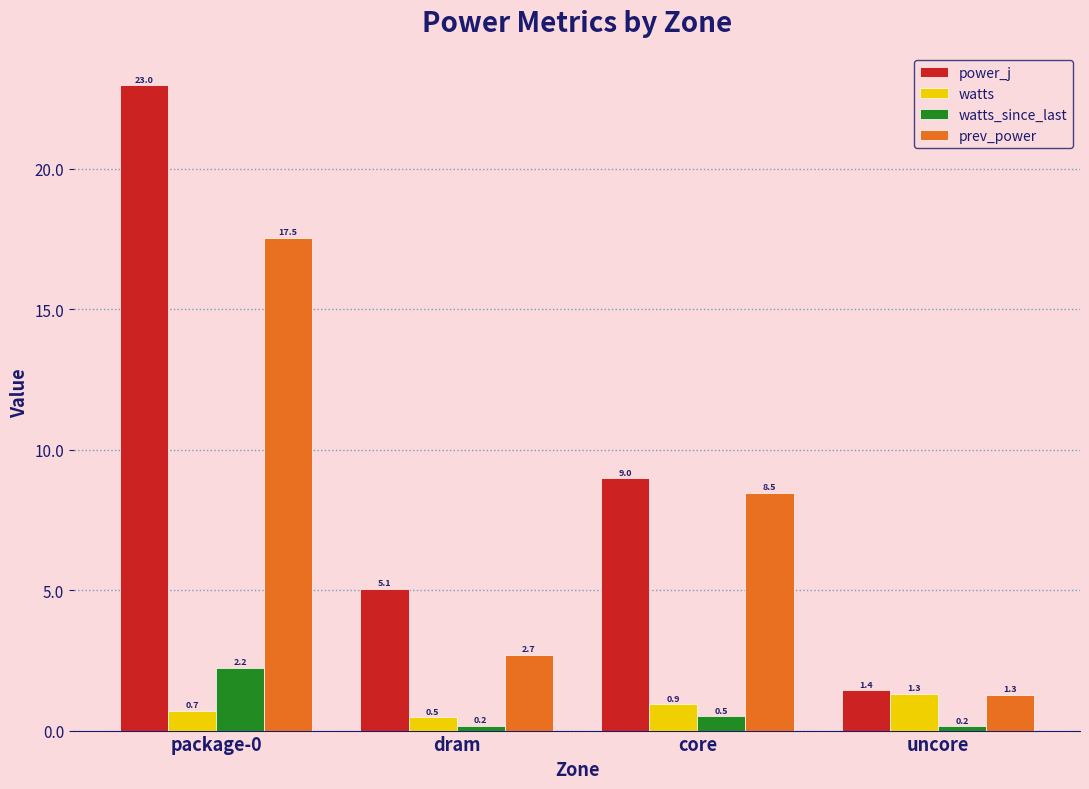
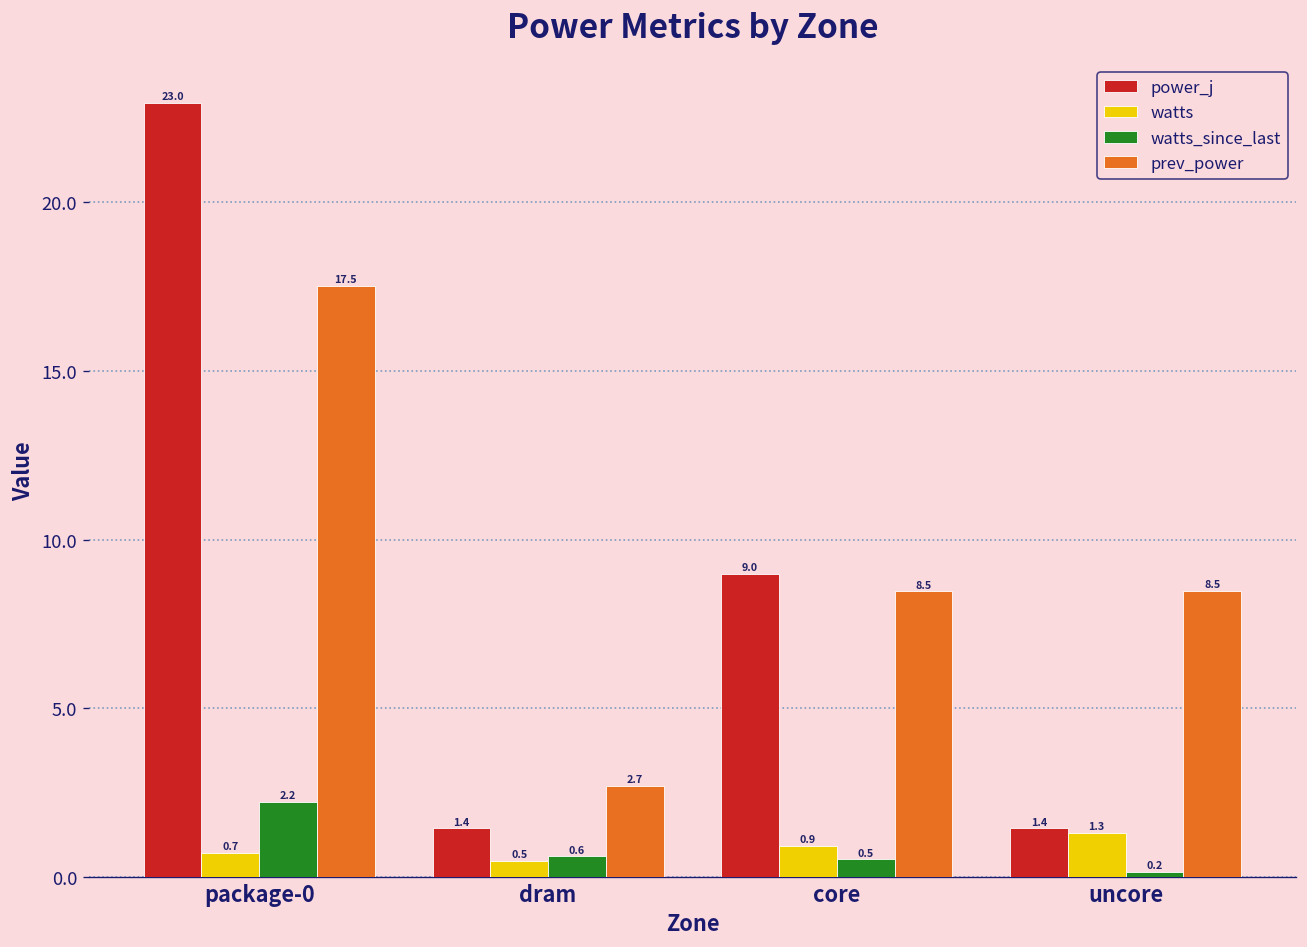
  {
    "power_j": {
      "package-0": 23.0,
-     "dram": 5.1,
+     "dram": 1.4,
      "core": 9.0,
      "uncore": 1.4
    },
    "watts": {
      "package-0": 0.7,
      "dram": 0.5,
      "core": 0.9,
      "uncore": 1.3
    },
    "watts_since_last": {
      "package-0": 2.2,
-     "dram": 0.2,
+     "dram": 0.6,
      "core": 0.5,
      "uncore": 0.2
    },
    "prev_power": {
      "package-0": 17.5,
      "dram": 2.7,
      "core": 8.5,
-     "uncore": 1.3
+     "uncore": 8.5
    }
  }
